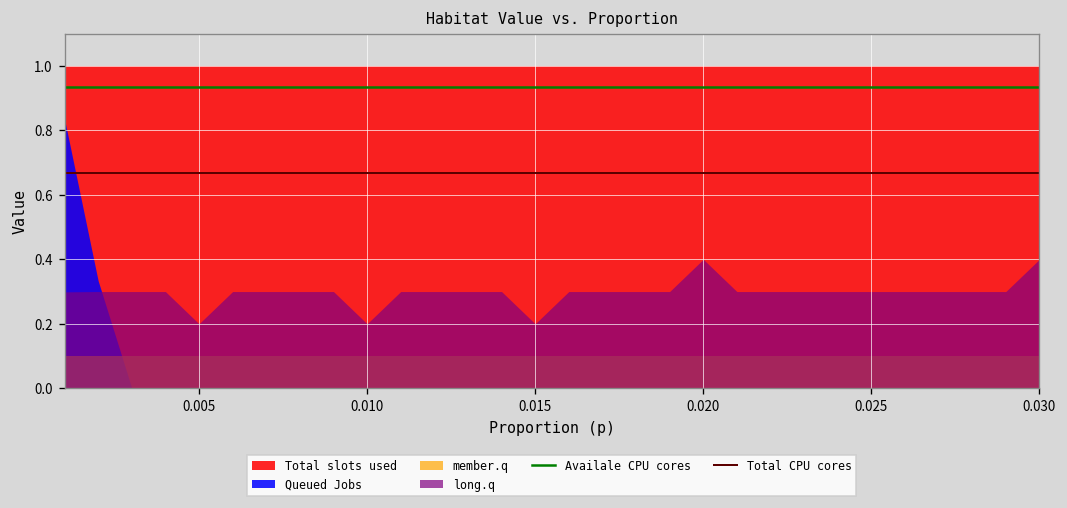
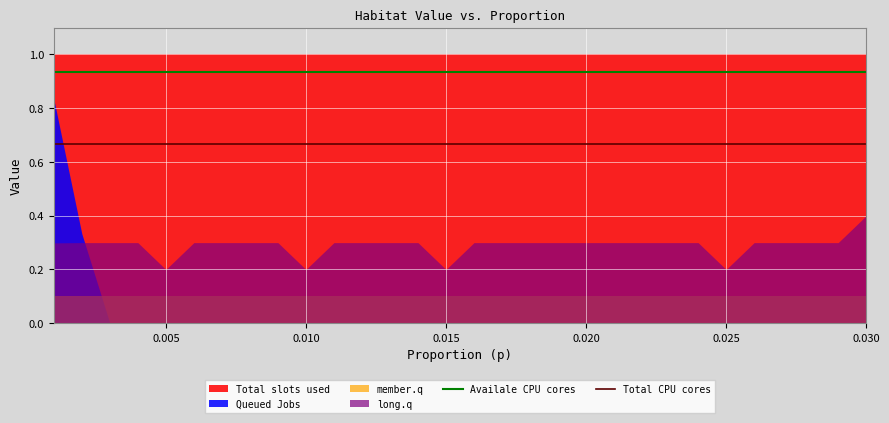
  {
    "Availale CPU cores": {
      "0.005": 0.93,
      "0.010": 0.93,
      "0.015": 0.93,
      "0.020": 0.93,
      "0.025": 0.93,
      "0.030": 0.93
    },
    "Total slots used": {
      "0.005": 1.0,
      "0.010": 1.0,
      "0.015": 1.0,
      "0.020": 1.0,
      "0.025": 1.0,
      "0.030": 1.0
    },
    "Total CPU cores": {
      "0.005": 0.67,
      "0.010": 0.67,
      "0.015": 0.67,
      "0.020": 0.67,
      "0.025": 0.67,
      "0.030": 0.67
    },
    "Queued Jobs": {
      "0.005": 0.0,
      "0.010": 0.0,
      "0.015": 0.0,
      "0.020": 0.0,
      "0.025": 0.0,
      "0.030": 0.0
    },
    "member.q": {
      "0.005": 0.1,
      "0.010": 0.1,
      "0.015": 0.1,
      "0.020": 0.1,
      "0.025": 0.1,
      "0.030": 0.1
    },
    "long.q": {
      "0.005": 0.2,
      "0.010": 0.2,
      "0.015": 0.2,
-     "0.020": 0.4,
-     "0.025": 0.3,
+     "0.020": 0.3,
+     "0.025": 0.2,
      "0.030": 0.4
    }
  }
